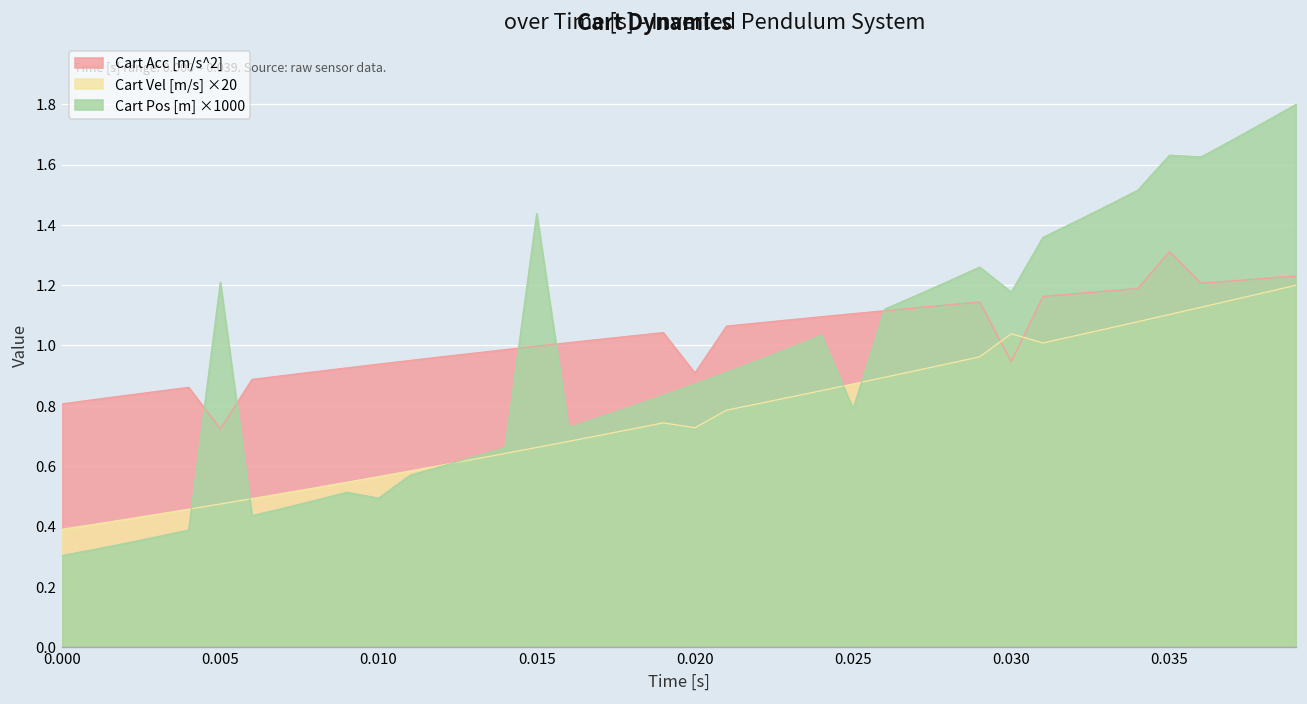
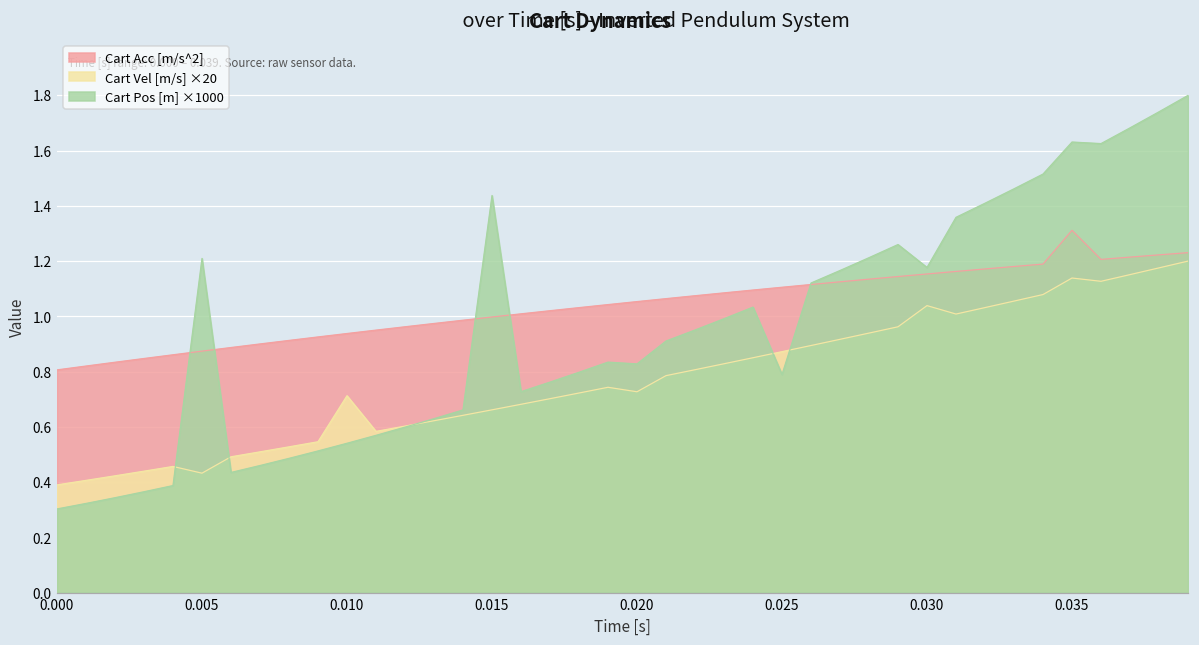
  {
    "Cart Acc [m/s^2]": {
      "0.000": 0.81,
-     "0.005": 0.72,
+     "0.005": 0.87,
      "0.010": 0.94,
      "0.015": 1.00,
-     "0.020": 0.91,
+     "0.020": 1.05,
      "0.025": 1.11,
-     "0.030": 0.95,
+     "0.030": 1.15,
      "0.035": 1.31
    },
    "Cart Vel [m/s] ×20": {
      "0.000": 0.39,
-     "0.005": 0.47,
-     "0.010": 0.56,
+     "0.005": 0.43,
+     "0.010": 0.71,
      "0.015": 0.66,
      "0.020": 0.73,
      "0.025": 0.87,
      "0.030": 1.04,
-     "0.035": 1.10
+     "0.035": 1.14
    },
    "Cart Pos [m] ×1000": {
      "0.000": 0.30,
      "0.005": 1.21,
-     "0.010": 0.49,
+     "0.010": 0.54,
      "0.015": 1.44,
-     "0.020": 0.87,
+     "0.020": 0.83,
      "0.025": 0.79,
      "0.030": 1.18,
      "0.035": 1.63
    }
  }
